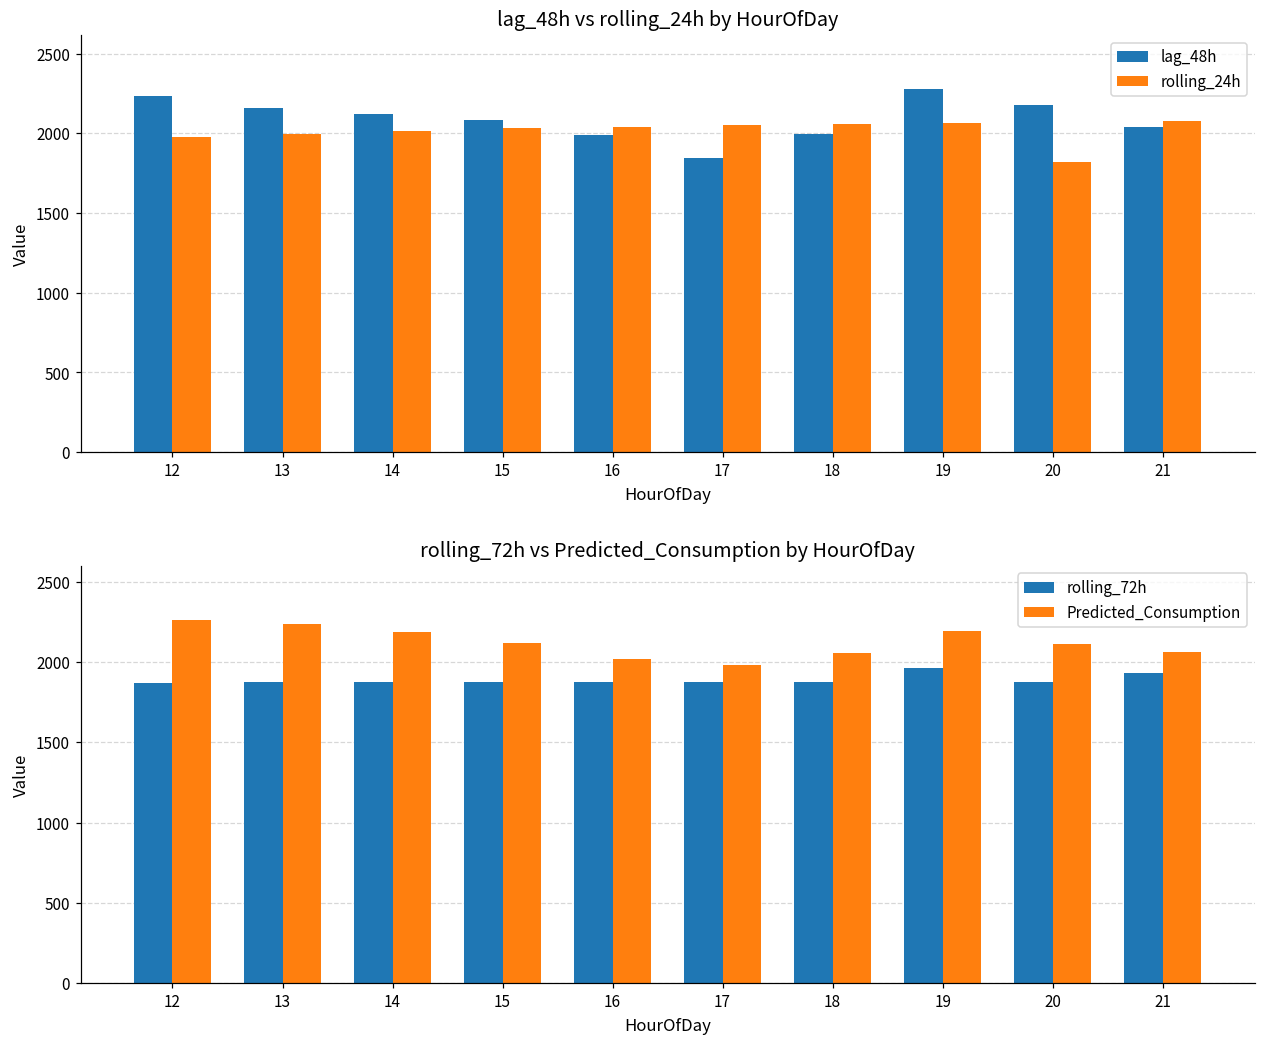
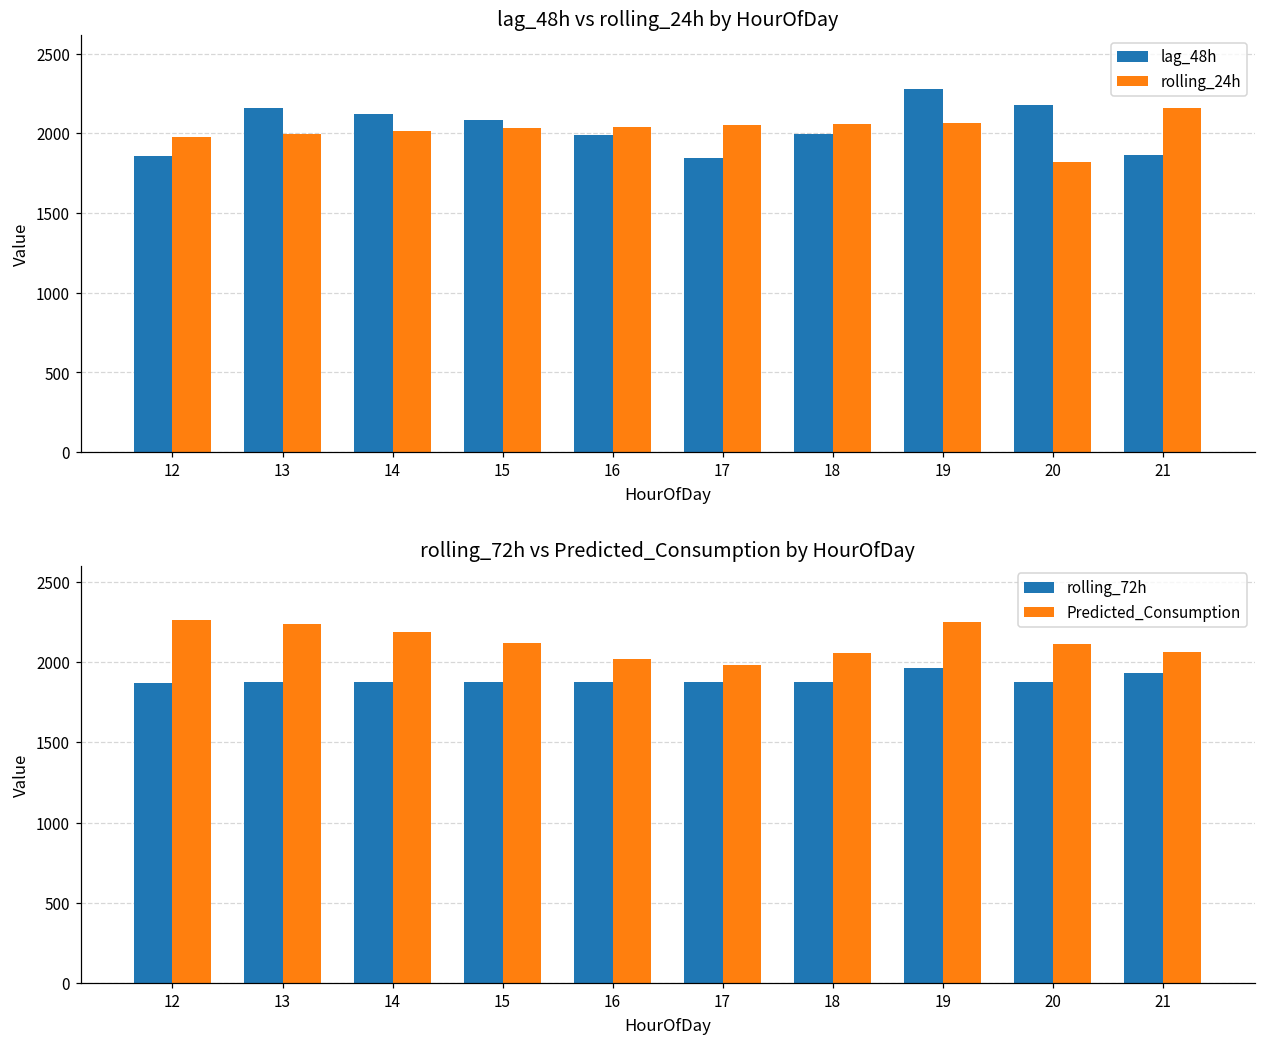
  {
    "lag_48h vs rolling_24h by HourOfDay": {
      "lag_48h": {
-       "12": 2240,
+       "12": 1860,
        "13": 2160,
        "14": 2120,
        "15": 2090,
        "16": 1990,
        "17": 1840,
        "18": 2000,
        "19": 2280,
        "20": 2180,
-       "21": 2040
+       "21": 1860
      },
      "rolling_24h": {
        "12": 1980,
        "13": 1990,
        "14": 2010,
        "15": 2030,
        "16": 2040,
        "17": 2050,
        "18": 2060,
        "19": 2070,
        "20": 1820,
-       "21": 2080
+       "21": 2160
      }
    },
    "rolling_72h vs Predicted_Consumption by HourOfDay": {
      "rolling_72h": {
        "12": 1870,
        "13": 1870,
        "14": 1880,
        "15": 1880,
        "16": 1880,
        "17": 1880,
        "18": 1880,
        "19": 1960,
        "20": 1870,
        "21": 1930
      },
      "Predicted_Consumption": {
        "12": 2260,
        "13": 2240,
        "14": 2190,
        "15": 2120,
        "16": 2020,
        "17": 1980,
        "18": 2050,
-       "19": 2190,
+       "19": 2250,
        "20": 2110,
        "21": 2070
      }
    }
  }
